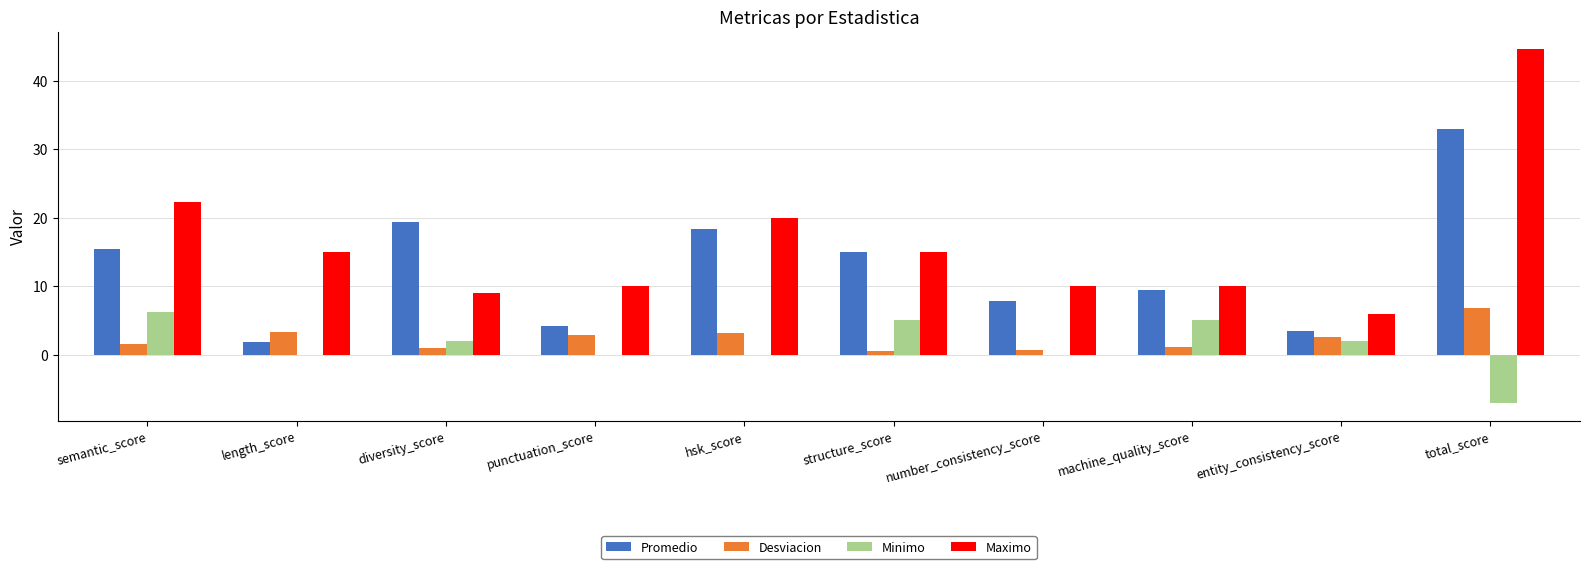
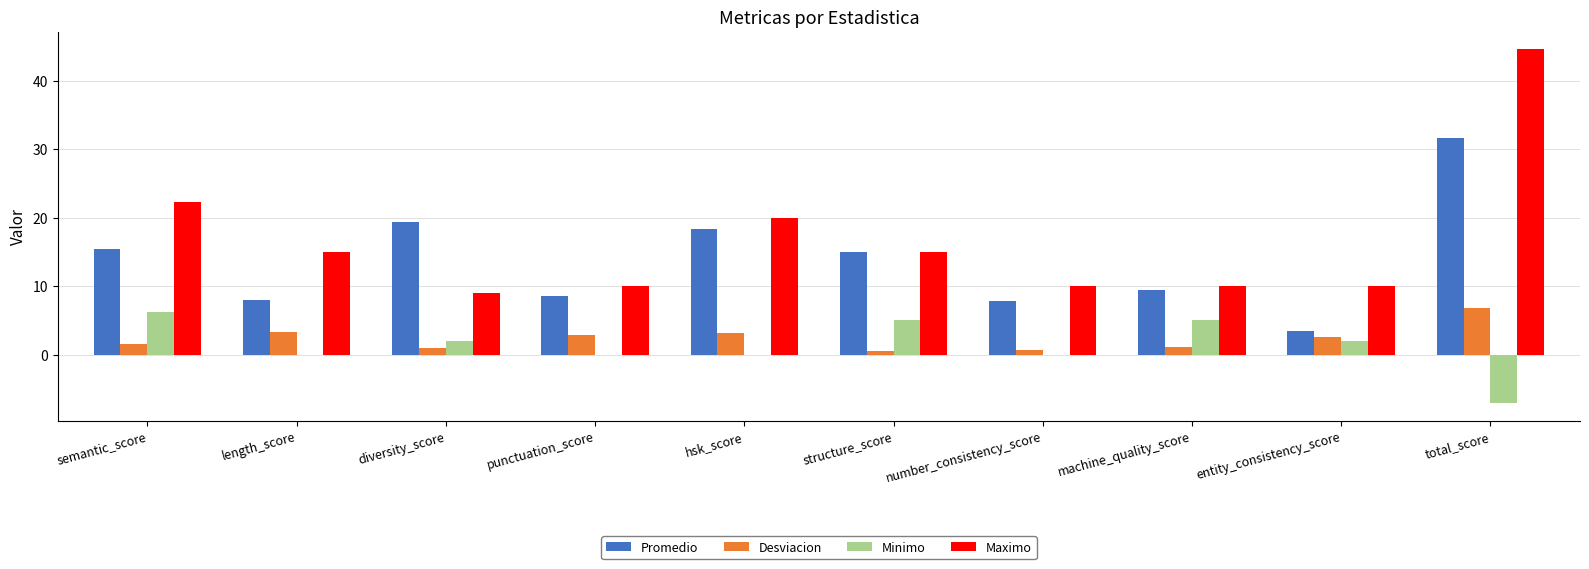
  {
    "Promedio": {
      "semantic_score": 15,
-     "length_score": 2,
+     "length_score": 8,
      "diversity_score": 19,
-     "punctuation_score": 4,
+     "punctuation_score": 9,
      "hsk_score": 18,
      "structure_score": 15,
      "number_consistency_score": 8,
      "machine_quality_score": 9,
      "entity_consistency_score": 3,
-     "total_score": 33
+     "total_score": 32
    },
    "Desviacion": {
      "semantic_score": 2,
      "length_score": 3,
      "diversity_score": 1,
      "punctuation_score": 3,
      "hsk_score": 3,
      "structure_score": 1,
      "number_consistency_score": 1,
      "machine_quality_score": 1,
      "entity_consistency_score": 3,
      "total_score": 7
    },
    "Minimo": {
      "semantic_score": 6,
      "length_score": 0,
      "diversity_score": 2,
      "punctuation_score": 0,
      "hsk_score": 0,
      "structure_score": 5,
      "number_consistency_score": 0,
      "machine_quality_score": 5,
      "entity_consistency_score": 2,
      "total_score": -7
    },
    "Maximo": {
      "semantic_score": 22,
      "length_score": 15,
      "diversity_score": 9,
      "punctuation_score": 10,
      "hsk_score": 20,
      "structure_score": 15,
      "number_consistency_score": 10,
      "machine_quality_score": 10,
-     "entity_consistency_score": 6,
+     "entity_consistency_score": 10,
      "total_score": 45
    }
  }
